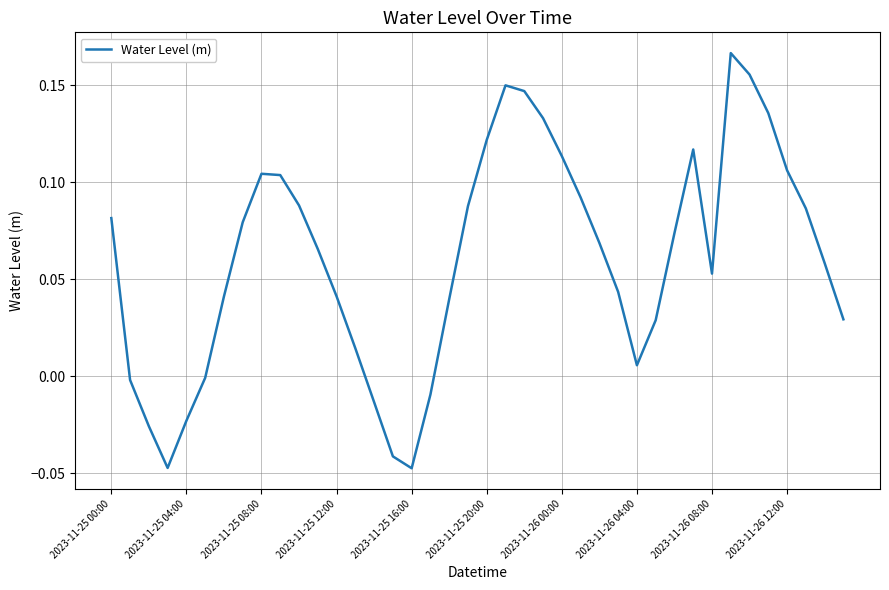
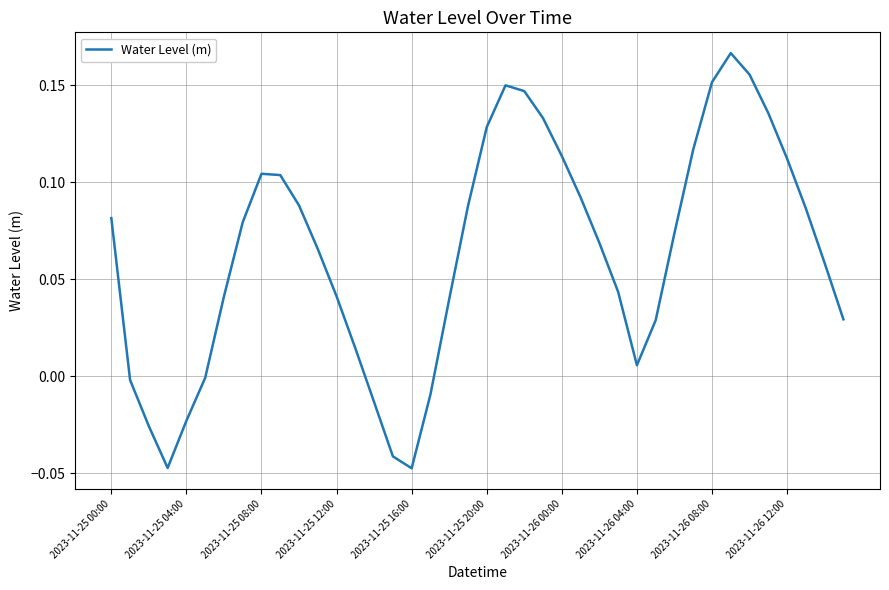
  {
    "2023-11-25 00:00": 0.082,
    "2023-11-25 04:00": -0.023,
    "2023-11-25 08:00": 0.104,
    "2023-11-25 12:00": 0.041,
    "2023-11-25 16:00": -0.048,
-   "2023-11-25 20:00": 0.122,
+   "2023-11-25 20:00": 0.128,
    "2023-11-26 00:00": 0.114,
    "2023-11-26 04:00": 0.006,
-   "2023-11-26 08:00": 0.053,
-   "2023-11-26 12:00": 0.106
+   "2023-11-26 08:00": 0.152,
+   "2023-11-26 12:00": 0.112
  }
